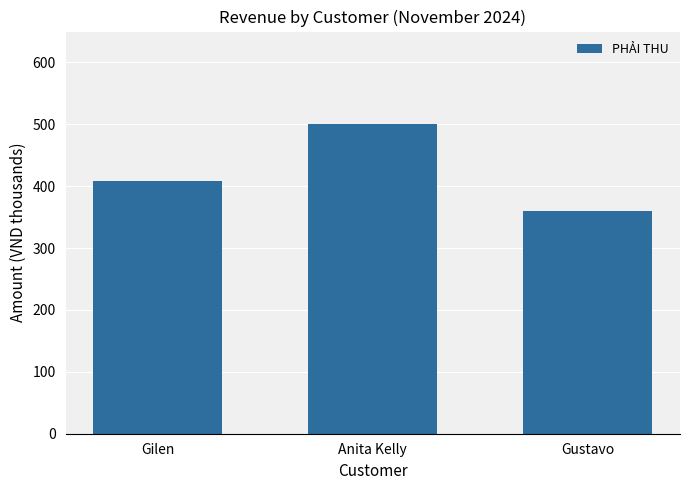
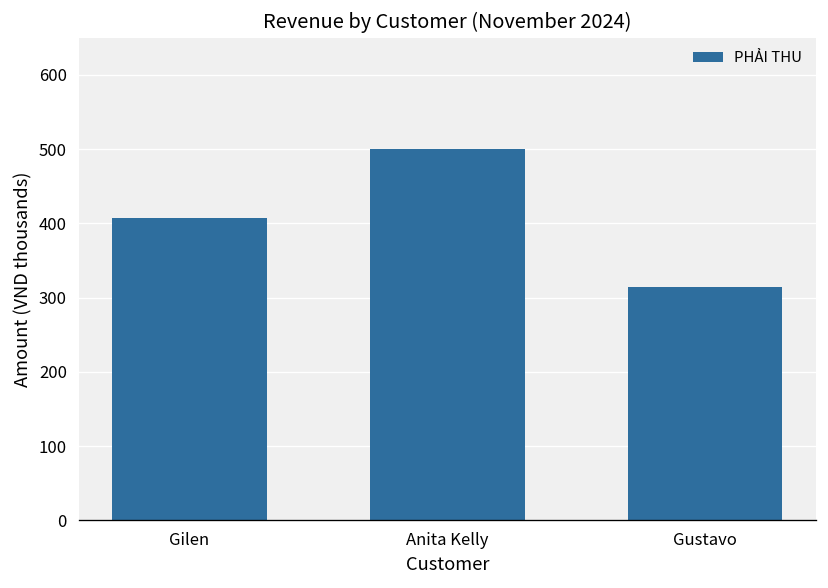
  {
    "Gilen": 410,
    "Anita Kelly": 500,
-   "Gustavo": 360
+   "Gustavo": 320
  }
